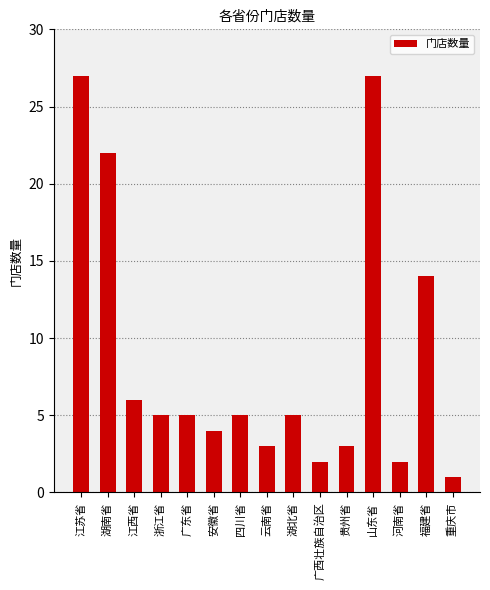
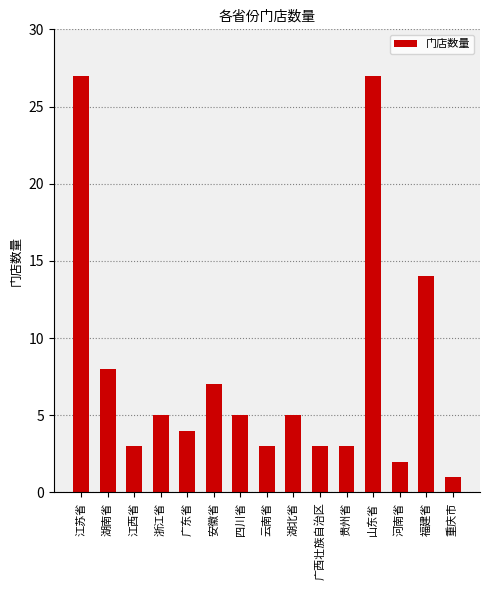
  {
    "江苏省": 27,
-   "湖南省": 22,
-   "江西省": 6,
+   "湖南省": 8,
+   "江西省": 3,
    "浙江省": 5,
-   "广东省": 5,
-   "安徽省": 4,
+   "广东省": 4,
+   "安徽省": 7,
    "四川省": 5,
    "云南省": 3,
    "湖北省": 5,
-   "广西壮族自治区": 2,
+   "广西壮族自治区": 3,
    "贵州省": 3,
    "山东省": 27,
    "河南省": 2,
    "福建省": 14,
    "重庆市": 1
  }
